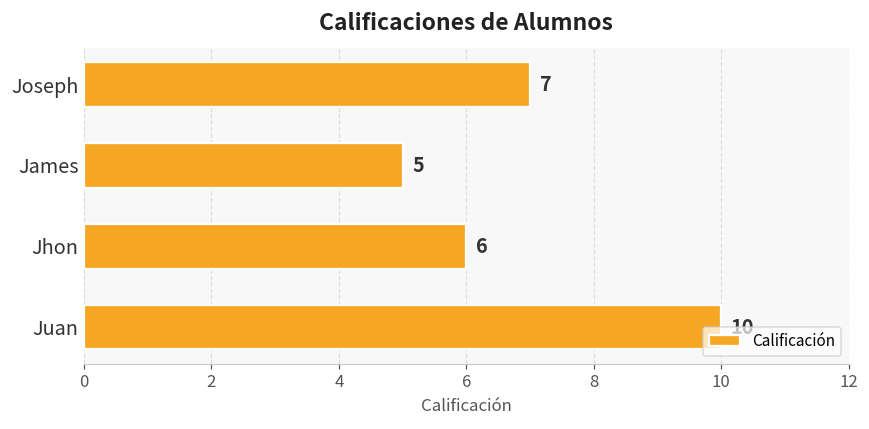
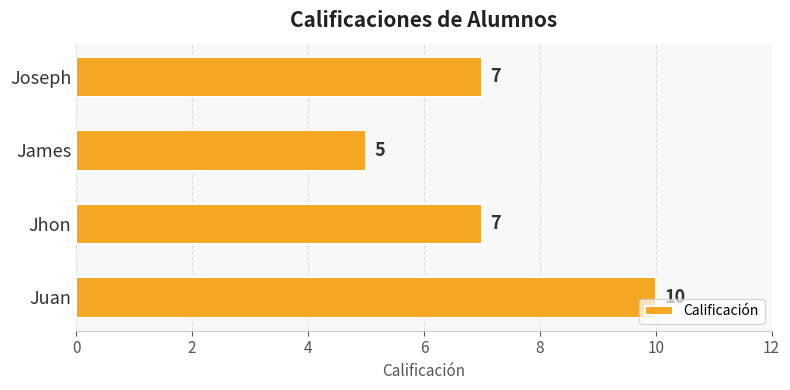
  {
    "Joseph": 7,
    "James": 5,
-   "Jhon": 6
+   "Jhon": 7
  }
